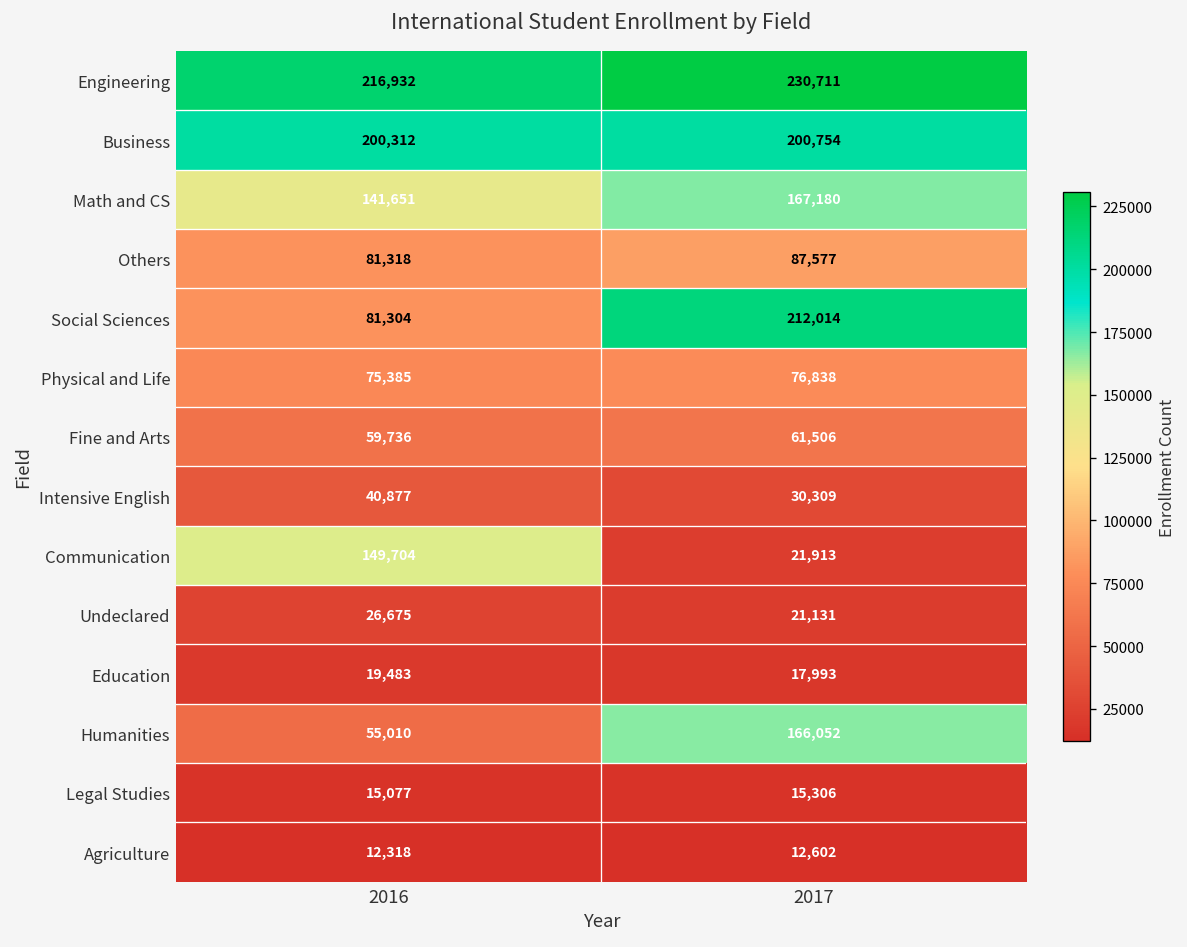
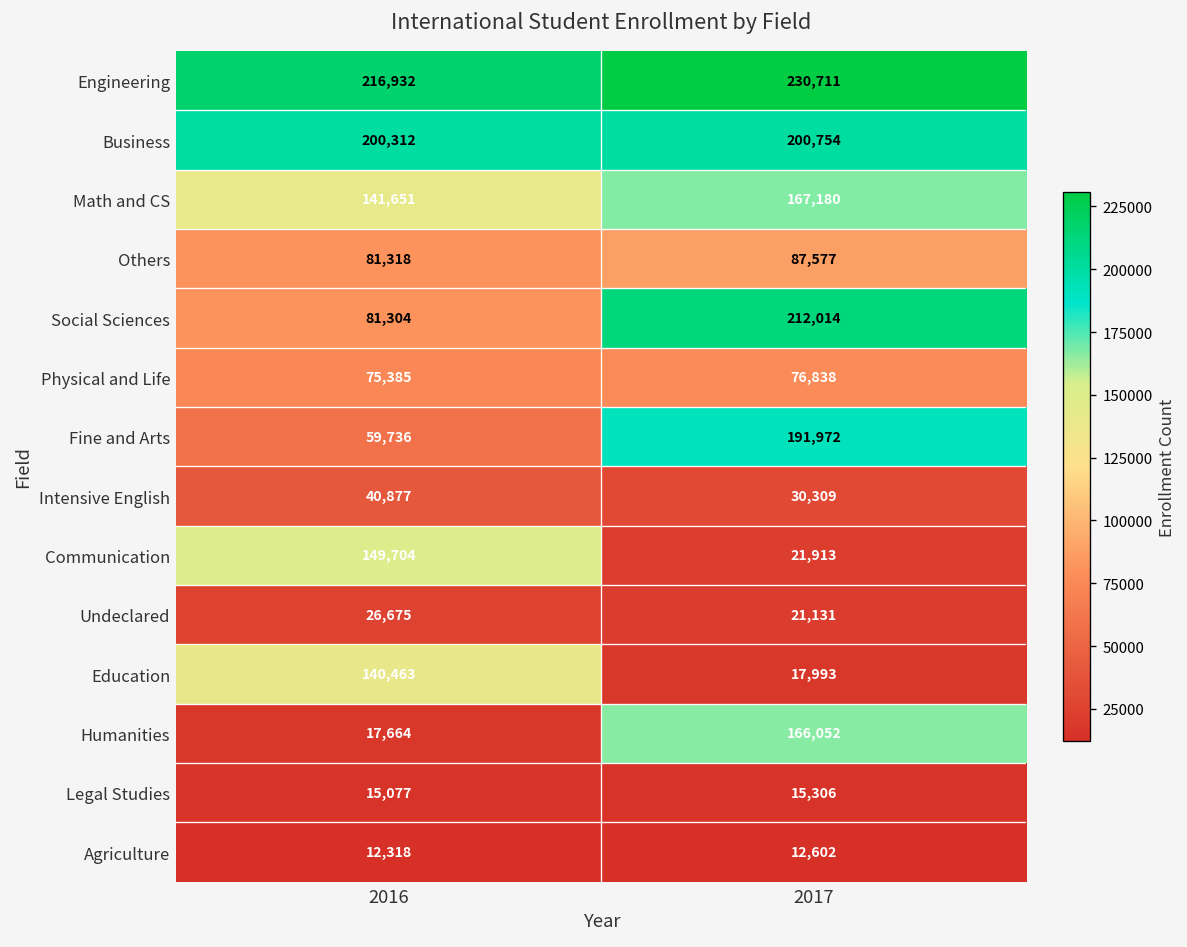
  {
    "Engineering": {
      "2016": "216,932",
      "2017": "230,711"
    },
    "Business": {
      "2016": "200,312",
      "2017": "200,754"
    },
    "Math and CS": {
      "2016": "141,651",
      "2017": "167,180"
    },
    "Others": {
      "2016": "81,318",
      "2017": "87,577"
    },
    "Social Sciences": {
      "2016": "81,304",
      "2017": "212,014"
    },
    "Physical and Life": {
      "2016": "75,385",
      "2017": "76,838"
    },
    "Fine and Arts": {
      "2016": "59,736",
-     "2017": "61,506"
+     "2017": "191,972"
    },
    "Intensive English": {
      "2016": "40,877",
      "2017": "30,309"
    },
    "Communication": {
      "2016": "149,704",
      "2017": "21,913"
    },
    "Undeclared": {
      "2016": "26,675",
      "2017": "21,131"
    },
    "Education": {
-     "2016": "19,483",
+     "2016": "140,463",
      "2017": "17,993"
    },
    "Humanities": {
-     "2016": "55,010",
+     "2016": "17,664",
      "2017": "166,052"
    },
    "Legal Studies": {
      "2016": "15,077",
      "2017": "15,306"
    },
    "Agriculture": {
      "2016": "12,318",
      "2017": "12,602"
    }
  }
